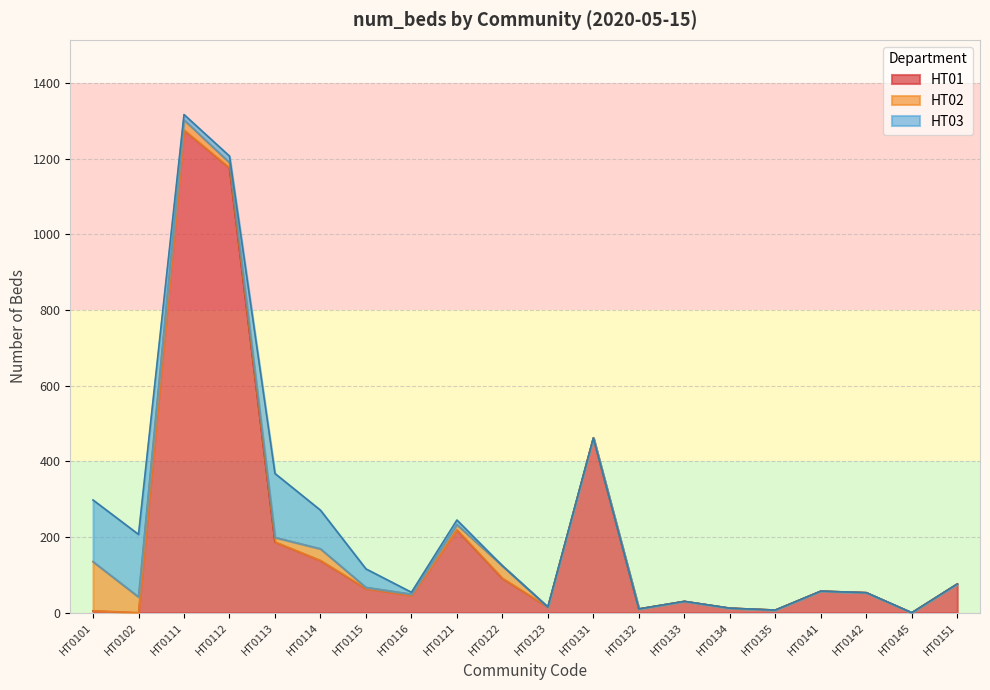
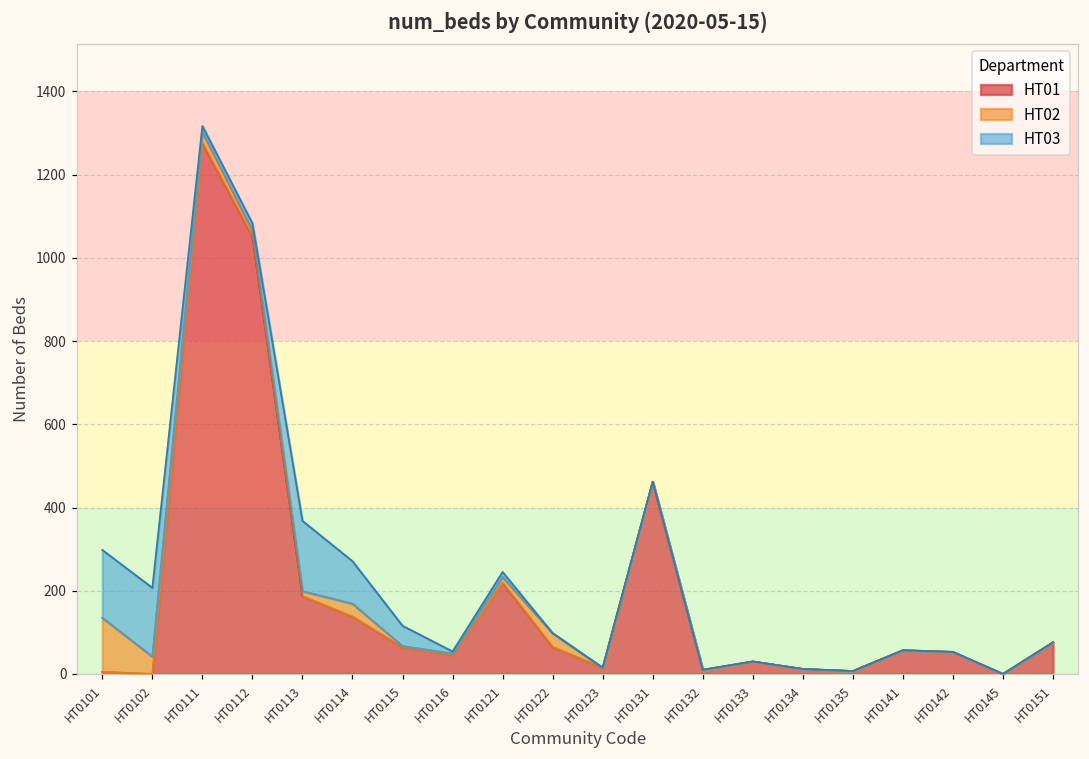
  {
    "HT01": {
      "HT0101": 10,
      "HT0102": 0,
      "HT0111": 1280,
-     "HT0112": 1180,
+     "HT0112": 1050,
      "HT0113": 190,
      "HT0114": 140,
      "HT0121": 220,
-     "HT0122": 90
+     "HT0122": 70
    },
    "HT02": {
      "HT0101": 130,
      "HT0102": 40,
      "HT0111": 30,
      "HT0112": 10,
      "HT0113": 10,
      "HT0114": 30,
      "HT0121": 10
    },
    "HT03": {
      "HT0101": 160,
      "HT0102": 170,
      "HT0111": 10,
      "HT0112": 20,
      "HT0113": 170,
      "HT0114": 100,
      "HT0115": 50,
      "HT0121": 10
    }
  }
